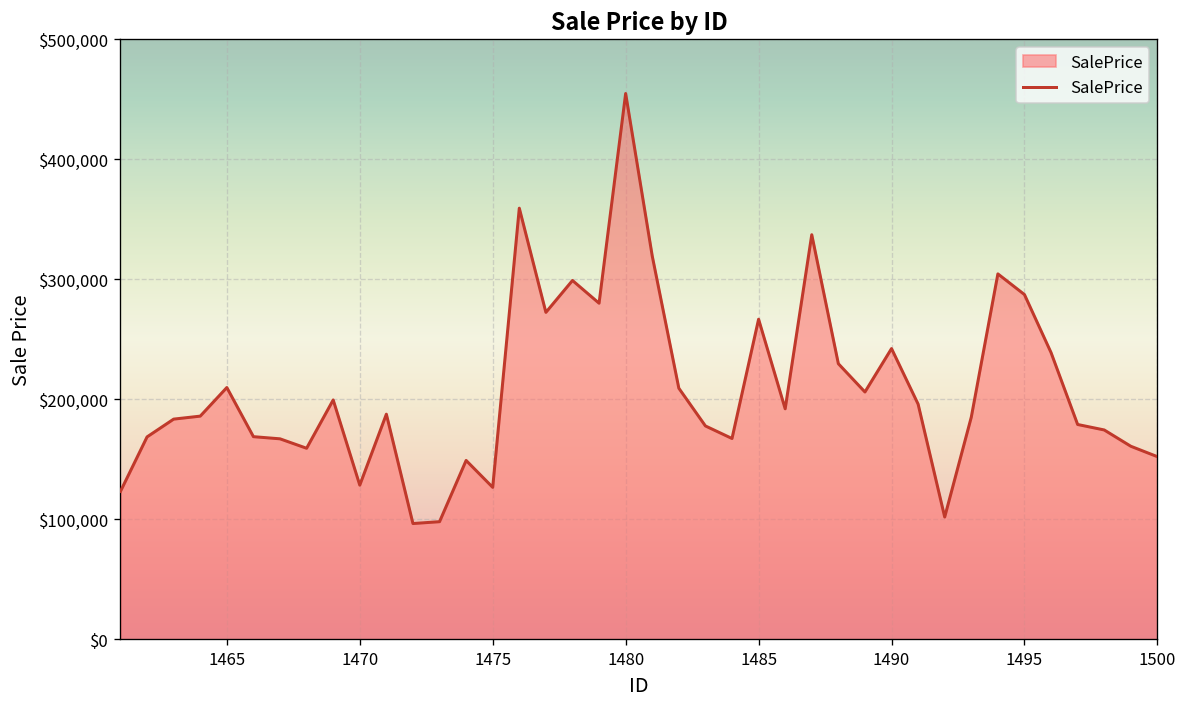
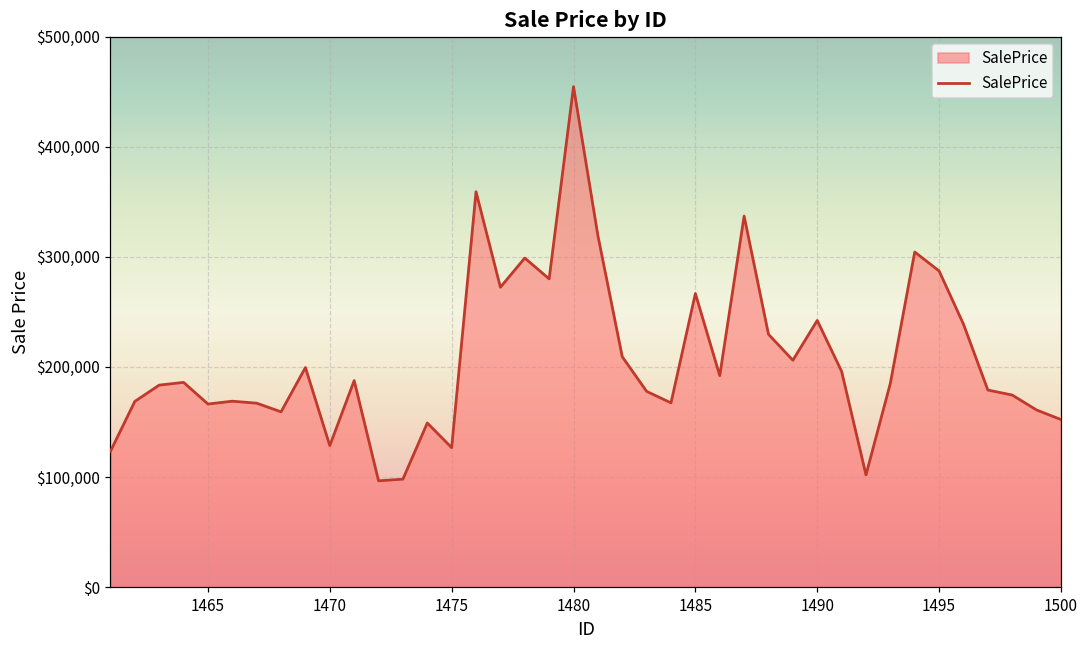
  {
-   "1465": "$210,000",
+   "1465": "$166,000",
    "1470": "$129,000",
    "1475": "$127,000",
    "1480": "$455,000",
    "1485": "$267,000",
    "1490": "$242,000",
    "1495": "$287,000",
    "1500": "$152,000"
  }
